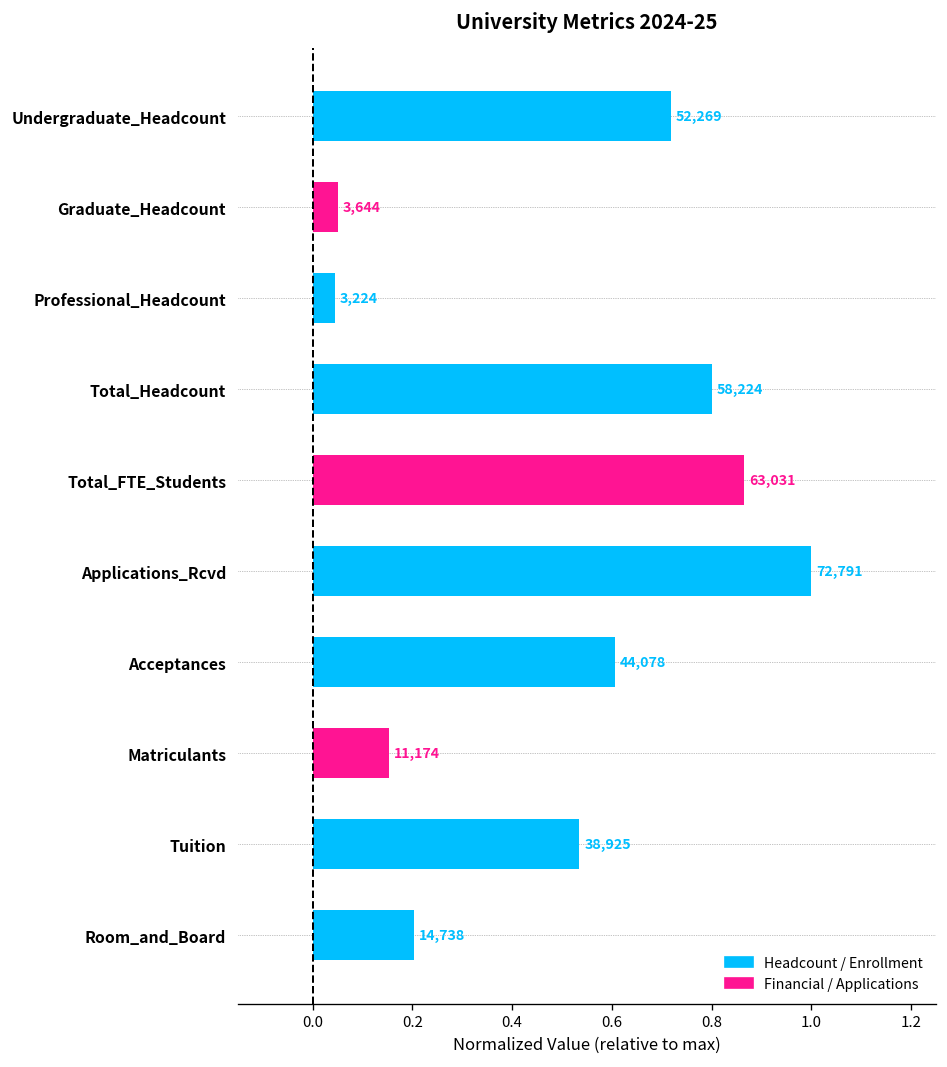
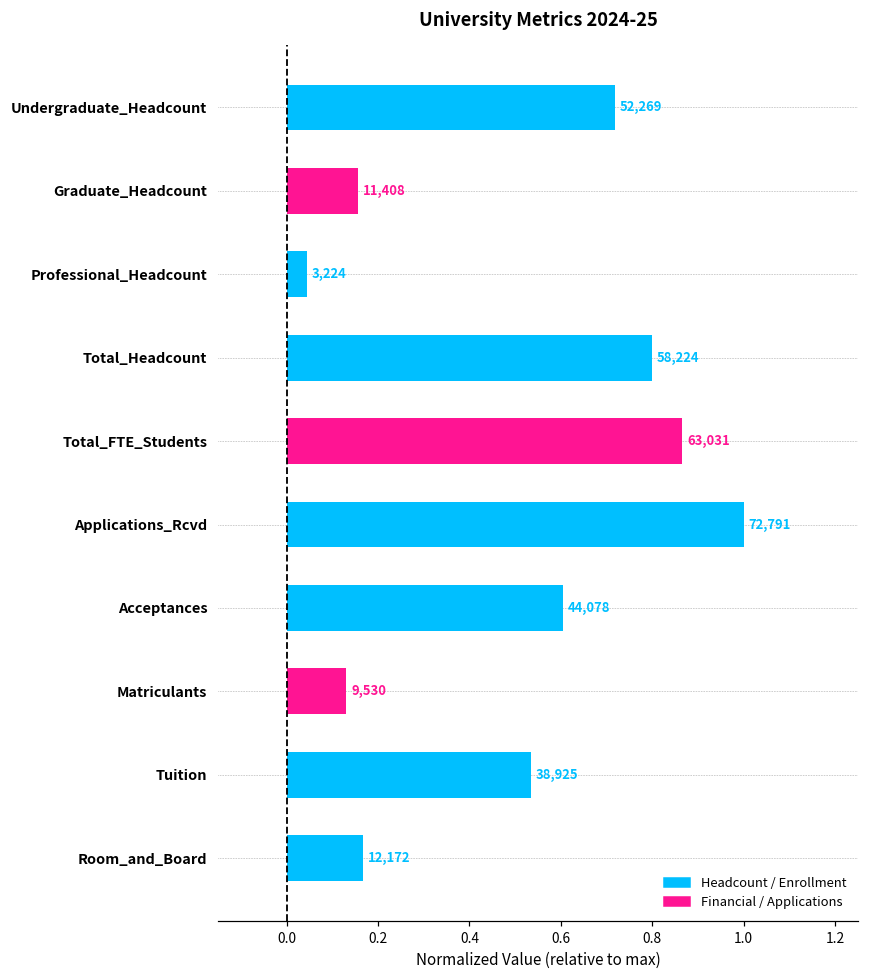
  {
-   "Graduate_Headcount": "3,644",
-   "Matriculants": "11,174",
-   "Room_and_Board": "14,738"
+   "Graduate_Headcount": "11,408",
+   "Matriculants": "9,530",
+   "Room_and_Board": "12,172"
  }
